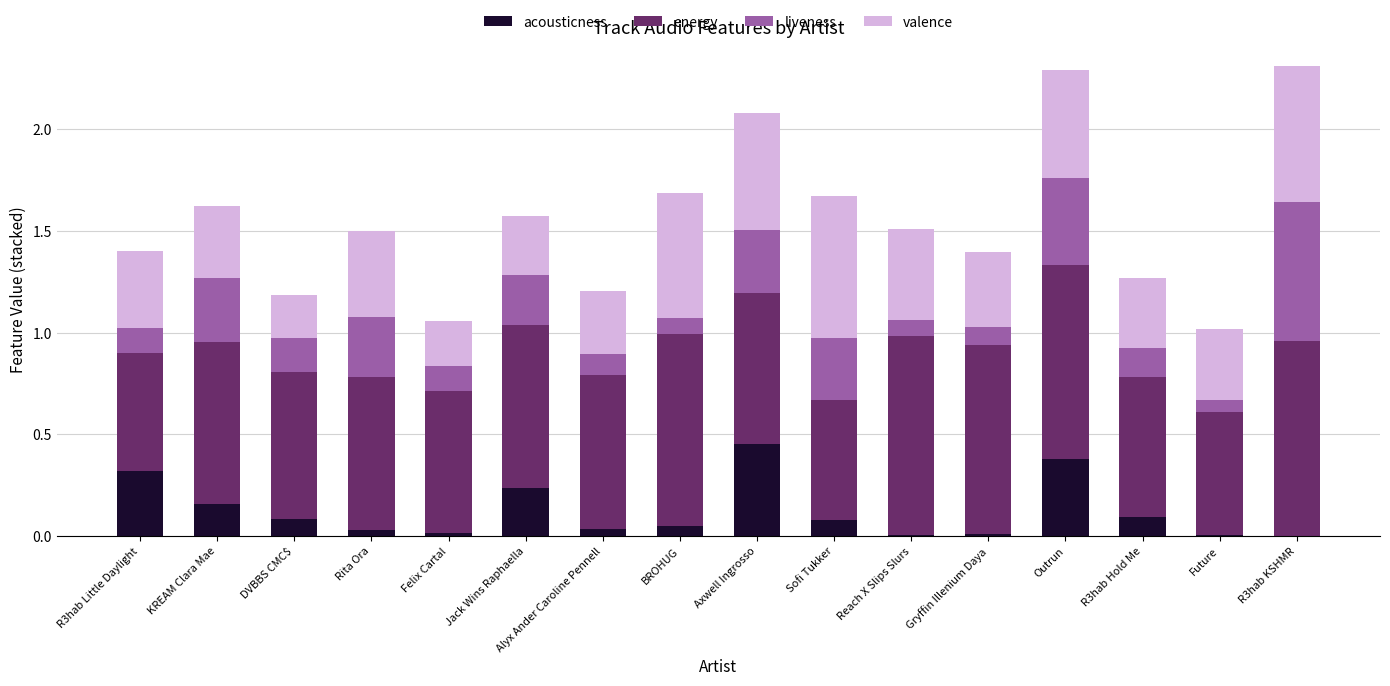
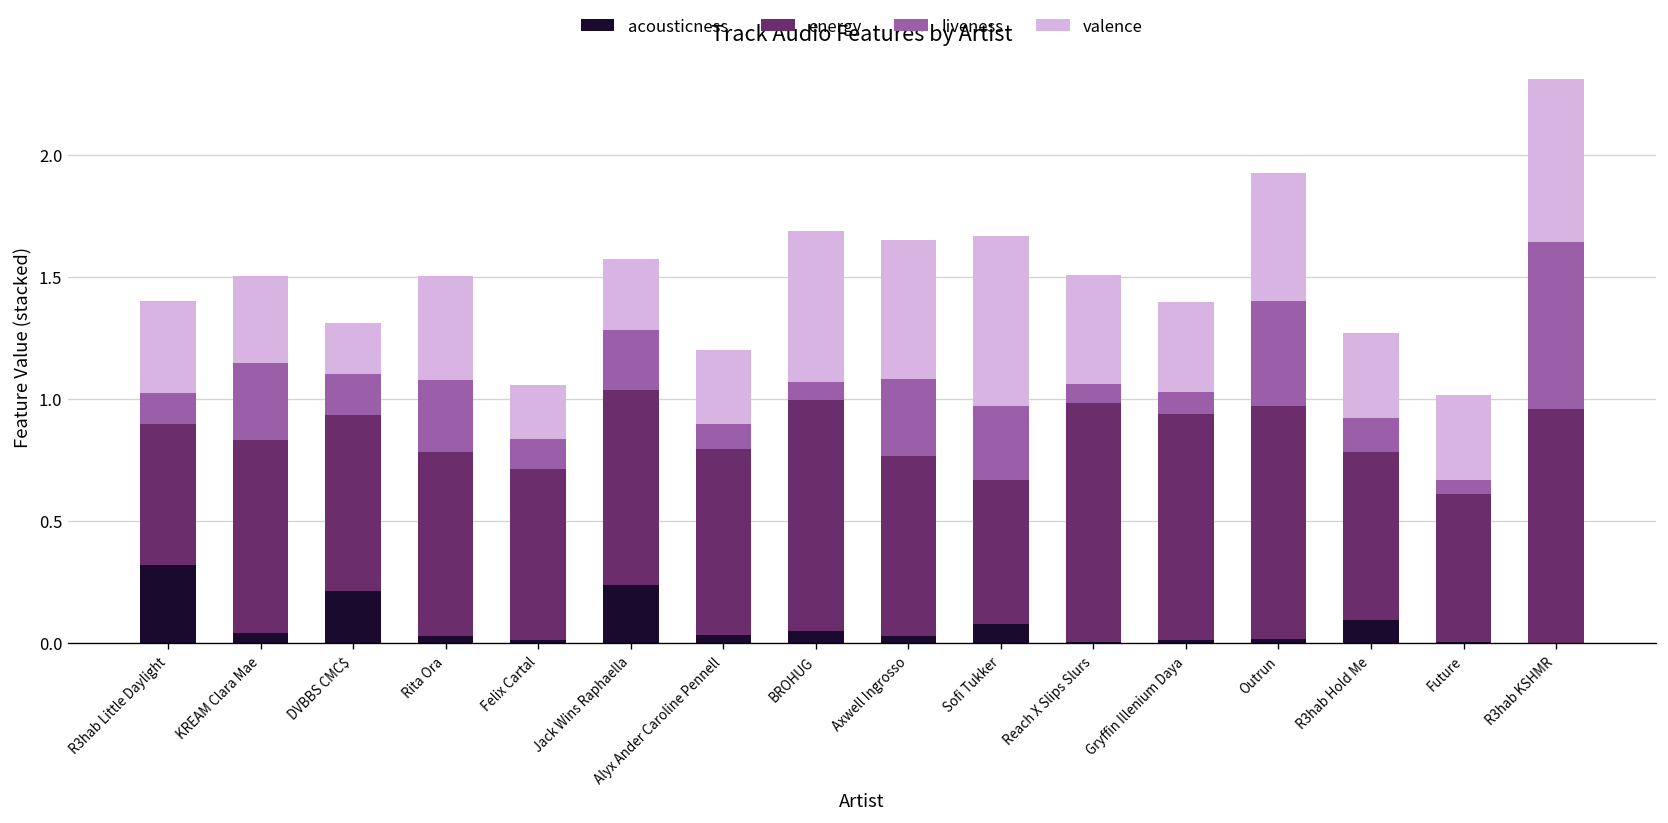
  {
    "acousticness": {
      "R3hab Little Daylight": 0.32,
-     "KREAM Clara Mae": 0.16,
-     "DVBBS CMC$": 0.09,
+     "KREAM Clara Mae": 0.04,
+     "DVBBS CMC$": 0.21,
      "Rita Ora": 0.03,
      "Felix Cartal": 0.01,
      "Jack Wins Raphaella": 0.24,
      "Alyx Ander Caroline Pennell": 0.03,
      "BROHUG": 0.05,
-     "Axwell Ingrosso": 0.45,
+     "Axwell Ingrosso": 0.03,
      "Sofi Tukker": 0.08,
-     "Outrun": 0.38,
+     "Outrun": 0.02,
      "R3hab Hold Me": 0.09
    },
    "energy": {
      "R3hab Little Daylight": 0.58,
      "KREAM Clara Mae": 0.79,
      "DVBBS CMC$": 0.72,
      "Rita Ora": 0.75,
      "Felix Cartal": 0.70,
      "Jack Wins Raphaella": 0.80,
      "Alyx Ander Caroline Pennell": 0.76,
      "BROHUG": 0.95,
      "Axwell Ingrosso": 0.74,
      "Sofi Tukker": 0.59,
      "Reach X Slips Slurs": 0.98,
      "Gryffin Illenium Daya": 0.93,
      "Outrun": 0.95,
      "R3hab Hold Me": 0.69,
      "Future": 0.61,
      "R3hab KSHMR": 0.96
    },
    "liveness": {
      "R3hab Little Daylight": 0.13,
      "KREAM Clara Mae": 0.32,
      "DVBBS CMC$": 0.17,
      "Rita Ora": 0.29,
      "Felix Cartal": 0.12,
      "Jack Wins Raphaella": 0.25,
      "Alyx Ander Caroline Pennell": 0.10,
      "BROHUG": 0.08,
      "Axwell Ingrosso": 0.31,
      "Sofi Tukker": 0.30,
      "Reach X Slips Slurs": 0.08,
      "Gryffin Illenium Daya": 0.09,
      "Outrun": 0.43,
      "R3hab Hold Me": 0.14,
      "Future": 0.06,
      "R3hab KSHMR": 0.68
    },
    "valence": {
      "R3hab Little Daylight": 0.38,
      "KREAM Clara Mae": 0.35,
      "DVBBS CMC$": 0.21,
      "Rita Ora": 0.42,
      "Felix Cartal": 0.22,
      "Jack Wins Raphaella": 0.29,
      "Alyx Ander Caroline Pennell": 0.31,
      "BROHUG": 0.62,
      "Axwell Ingrosso": 0.57,
      "Sofi Tukker": 0.70,
      "Reach X Slips Slurs": 0.45,
      "Gryffin Illenium Daya": 0.37,
      "Outrun": 0.53,
      "R3hab Hold Me": 0.35,
      "Future": 0.35,
      "R3hab KSHMR": 0.67
    }
  }
